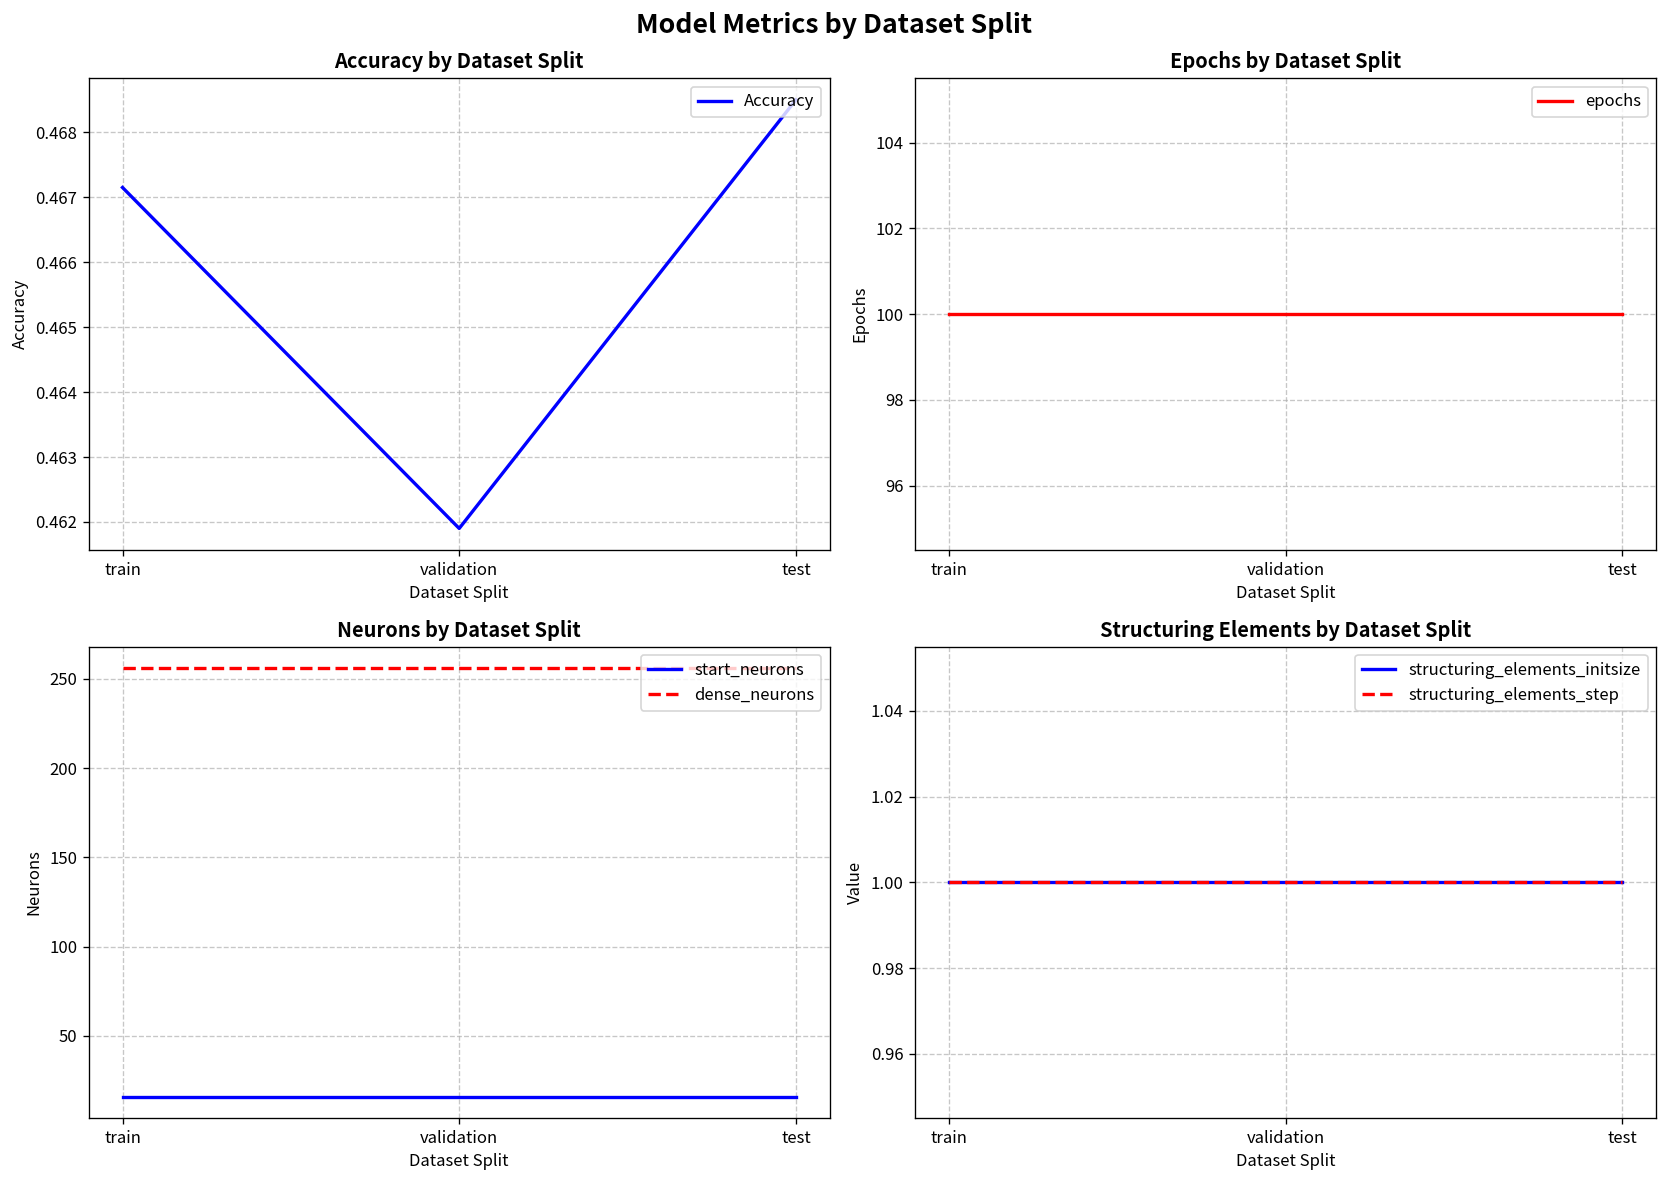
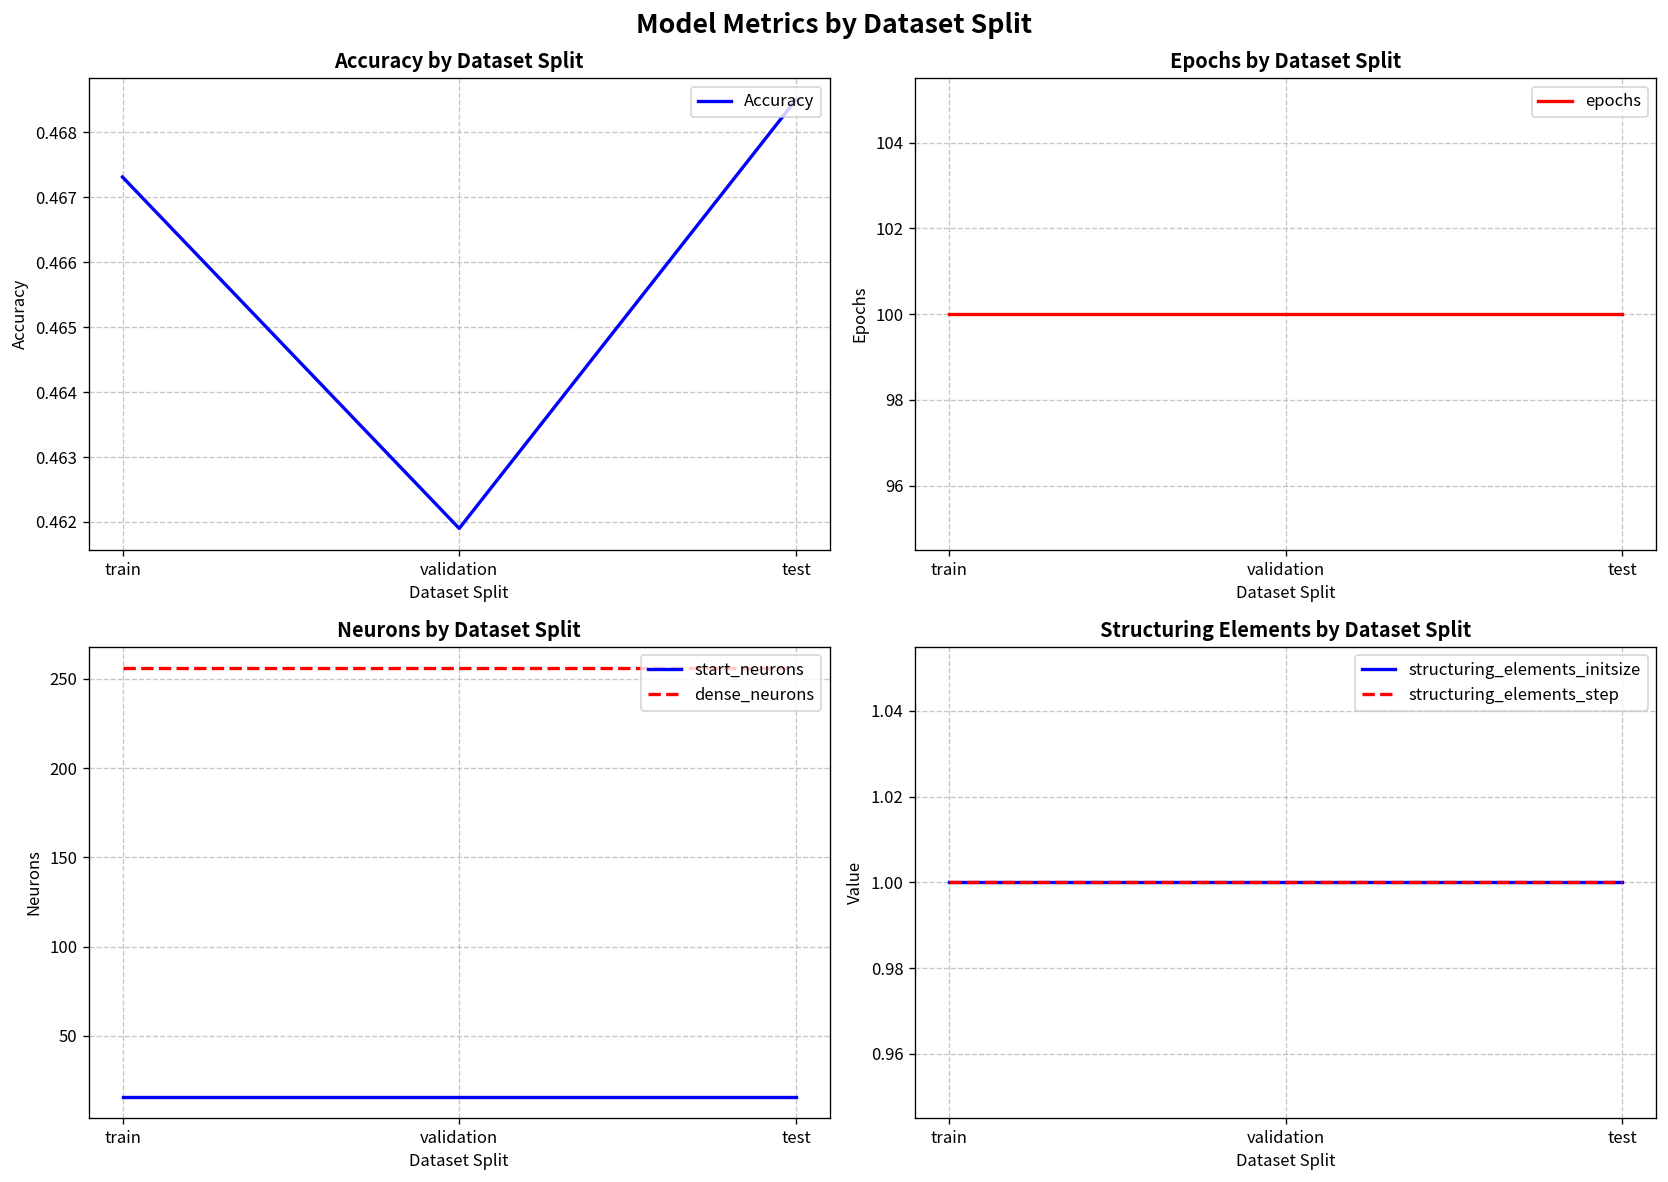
  {
    "Accuracy by Dataset Split": {
-     "train": 0.4672,
+     "train": 0.4673,
      "validation": 0.4619
    },
    "Epochs by Dataset Split": {
      "train": 100.0,
      "validation": 100.0,
      "test": 100.0
    },
    "Neurons by Dataset Split": {
      "start_neurons": {
        "train": 16,
        "validation": 16,
        "test": 16
      },
      "dense_neurons": {
        "train": 256,
        "validation": 256
      }
    },
    "Structuring Elements by Dataset Split": {
      "train": 1.000,
      "validation": 1.000,
      "test": 1.000
    }
  }
